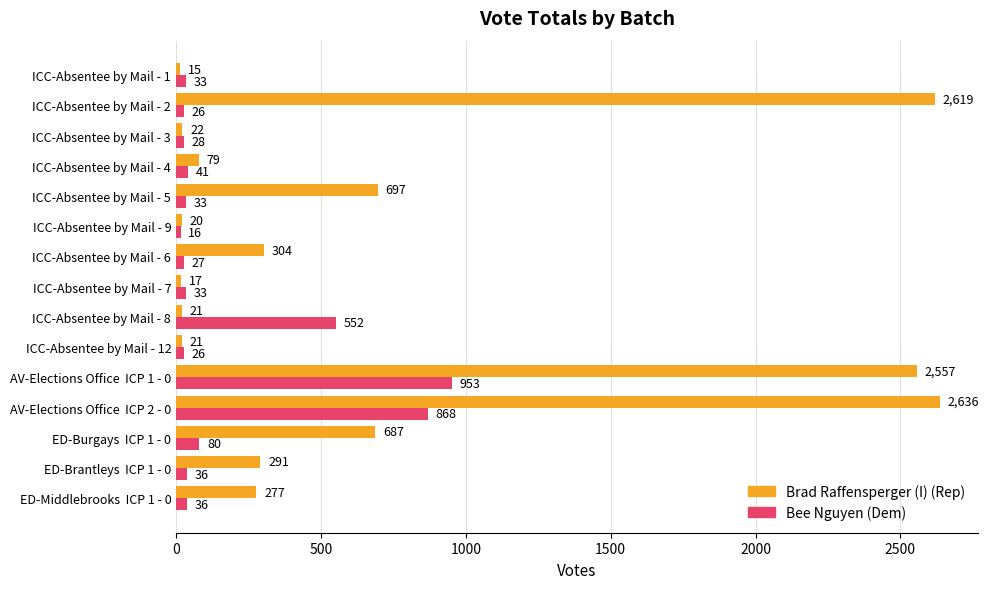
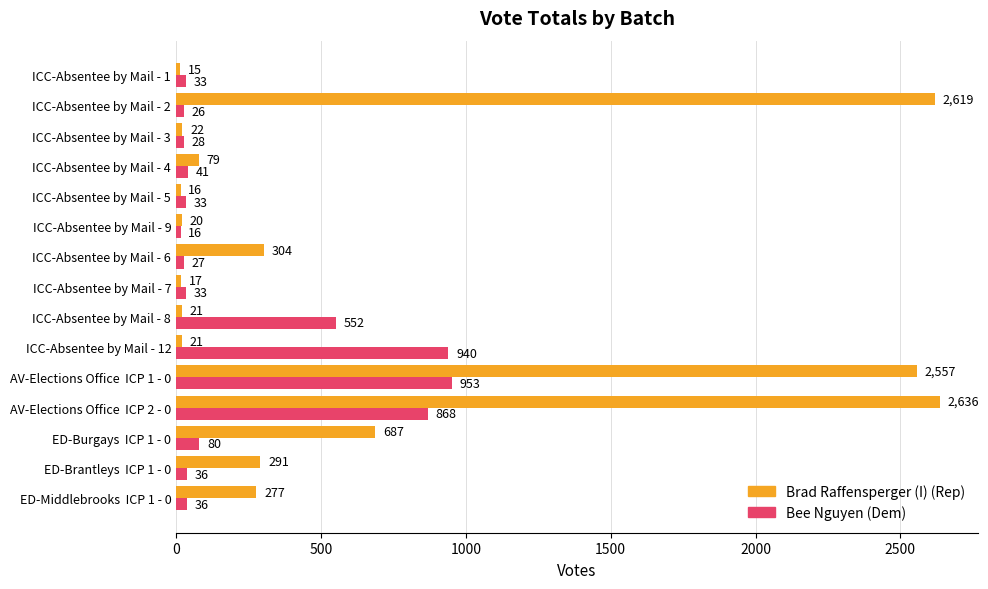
  {
    "Brad Raffensperger (I) (Rep)": {
      "ICC-Absentee by Mail - 1": "15",
      "ICC-Absentee by Mail - 2": "2,619",
      "ICC-Absentee by Mail - 3": "22",
      "ICC-Absentee by Mail - 4": "79",
-     "ICC-Absentee by Mail - 5": "697",
+     "ICC-Absentee by Mail - 5": "16",
      "ICC-Absentee by Mail - 9": "20",
      "ICC-Absentee by Mail - 6": "304",
      "ICC-Absentee by Mail - 7": "17",
      "ICC-Absentee by Mail - 8": "21",
      "ICC-Absentee by Mail - 12": "21",
      "AV-Elections Office ICP 1 - 0": "2,557",
      "AV-Elections Office ICP 2 - 0": "2,636",
      "ED-Burgays ICP 1 - 0": "687",
      "ED-Brantleys ICP 1 - 0": "291",
      "ED-Middlebrooks ICP 1 - 0": "277"
    },
    "Bee Nguyen (Dem)": {
      "ICC-Absentee by Mail - 1": "33",
      "ICC-Absentee by Mail - 2": "26",
      "ICC-Absentee by Mail - 3": "28",
      "ICC-Absentee by Mail - 4": "41",
      "ICC-Absentee by Mail - 5": "33",
      "ICC-Absentee by Mail - 9": "16",
      "ICC-Absentee by Mail - 6": "27",
      "ICC-Absentee by Mail - 7": "33",
      "ICC-Absentee by Mail - 8": "552",
-     "ICC-Absentee by Mail - 12": "26",
+     "ICC-Absentee by Mail - 12": "940",
      "AV-Elections Office ICP 1 - 0": "953",
      "AV-Elections Office ICP 2 - 0": "868",
      "ED-Burgays ICP 1 - 0": "80",
      "ED-Brantleys ICP 1 - 0": "36",
      "ED-Middlebrooks ICP 1 - 0": "36"
    }
  }
